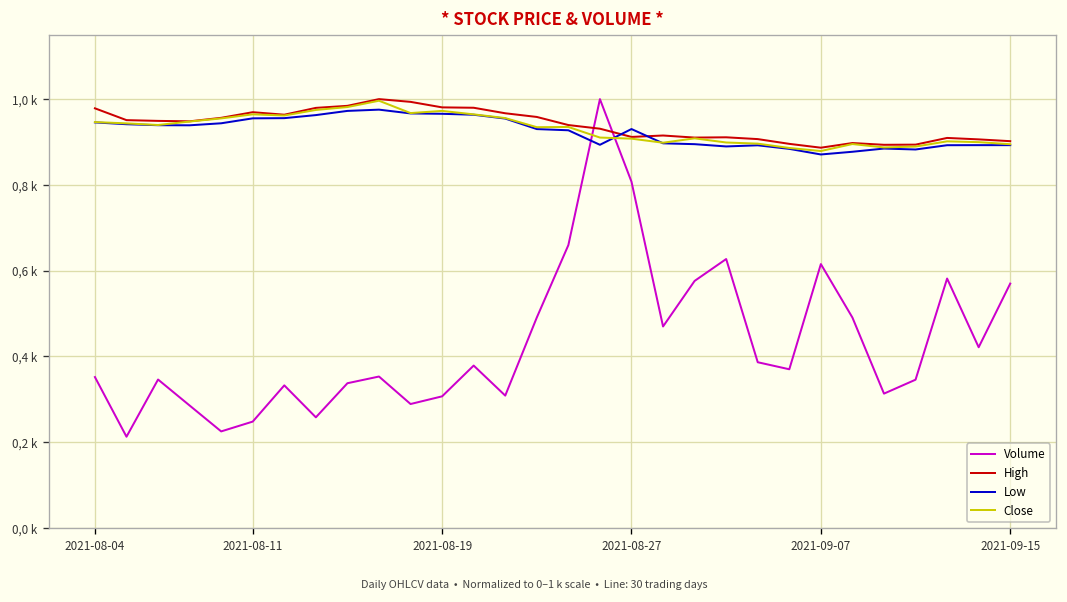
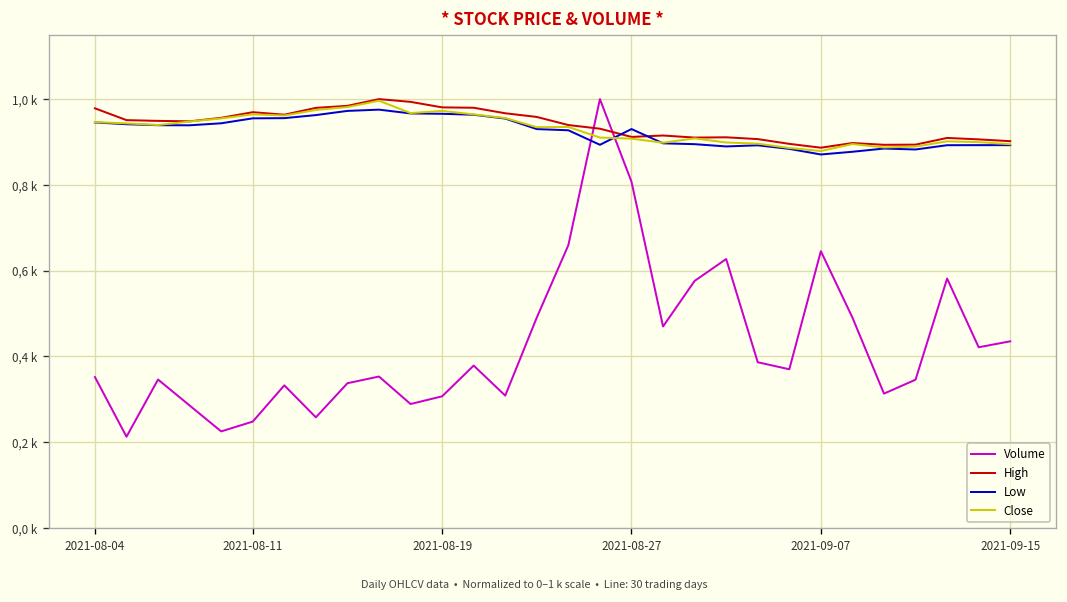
  {
    "Volume": {
      "2021-08-04": 3500,
      "2021-08-11": 2500,
      "2021-08-19": 3100,
      "2021-08-27": 8100,
-     "2021-09-07": 6200,
-     "2021-09-15": 5700
+     "2021-09-07": 6500,
+     "2021-09-15": 4400
    },
    "High": {
      "2021-08-04": 9800,
      "2021-08-19": 9800,
      "2021-09-07": 8900
    },
    "Low": {
      "2021-08-11": 9600,
      "2021-08-27": 9300,
      "2021-09-07": 8700
    },
    "Close": {
      "2021-09-07": 8800
    }
  }
